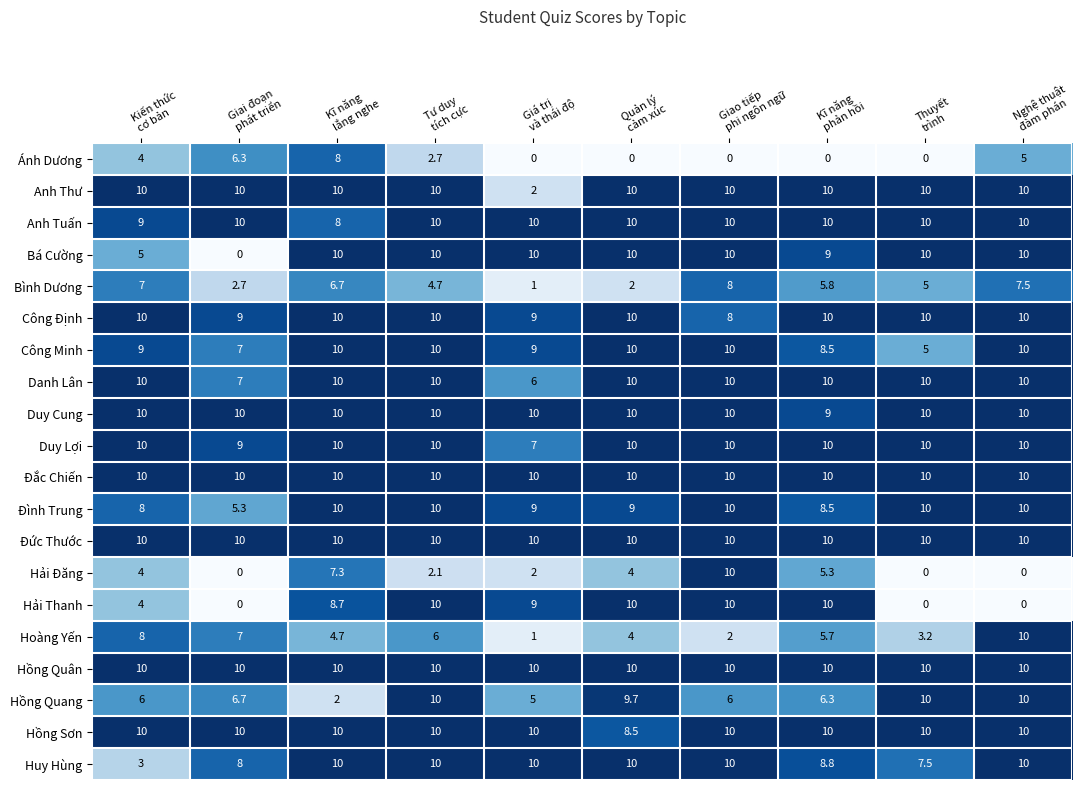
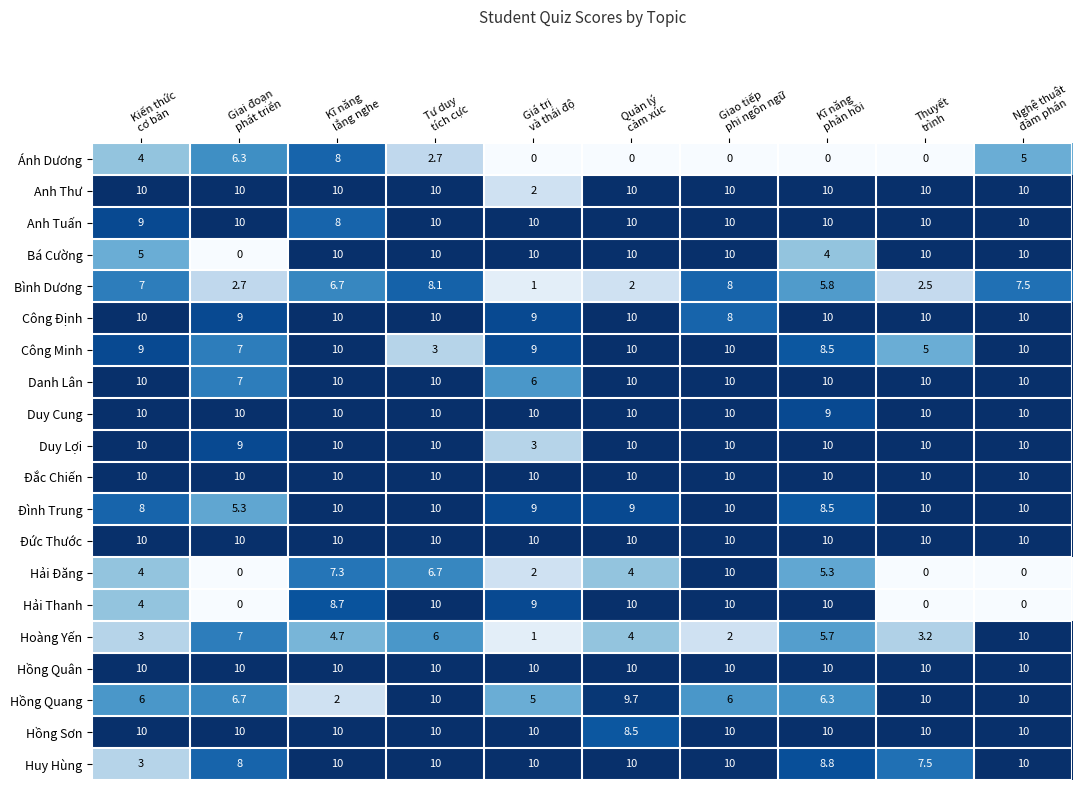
  {
    "Ánh Dương": {
      "Kiến thức cơ bản": 4,
      "Giai đoạn phát triển": 6.3,
      "Kĩ năng lắng nghe": 8,
      "Tư duy tích cực": 2.7,
      "Giá trị và thái độ": 0,
      "Quản lý cảm xúc": 0,
      "Giao tiếp phi ngôn ngữ": 0,
      "Kĩ năng phản hồi": 0,
      "Thuyết trình": 0,
      "Nghệ thuật đàm phán": 5
    },
    "Anh Thư": {
      "Kiến thức cơ bản": 10,
      "Giai đoạn phát triển": 10,
      "Kĩ năng lắng nghe": 10,
      "Tư duy tích cực": 10,
      "Giá trị và thái độ": 2,
      "Quản lý cảm xúc": 10,
      "Giao tiếp phi ngôn ngữ": 10,
      "Kĩ năng phản hồi": 10,
      "Thuyết trình": 10,
      "Nghệ thuật đàm phán": 10
    },
    "Anh Tuấn": {
      "Kiến thức cơ bản": 9,
      "Giai đoạn phát triển": 10,
      "Kĩ năng lắng nghe": 8,
      "Tư duy tích cực": 10,
      "Giá trị và thái độ": 10,
      "Quản lý cảm xúc": 10,
      "Giao tiếp phi ngôn ngữ": 10,
      "Kĩ năng phản hồi": 10,
      "Thuyết trình": 10,
      "Nghệ thuật đàm phán": 10
    },
    "Bá Cường": {
      "Kiến thức cơ bản": 5,
      "Giai đoạn phát triển": 0,
      "Kĩ năng lắng nghe": 10,
      "Tư duy tích cực": 10,
      "Giá trị và thái độ": 10,
      "Quản lý cảm xúc": 10,
      "Giao tiếp phi ngôn ngữ": 10,
-     "Kĩ năng phản hồi": 9,
+     "Kĩ năng phản hồi": 4,
      "Thuyết trình": 10,
      "Nghệ thuật đàm phán": 10
    },
    "Bình Dương": {
      "Kiến thức cơ bản": 7,
      "Giai đoạn phát triển": 2.7,
      "Kĩ năng lắng nghe": 6.7,
-     "Tư duy tích cực": 4.7,
+     "Tư duy tích cực": 8.1,
      "Giá trị và thái độ": 1,
      "Quản lý cảm xúc": 2,
      "Giao tiếp phi ngôn ngữ": 8,
      "Kĩ năng phản hồi": 5.8,
-     "Thuyết trình": 5,
+     "Thuyết trình": 2.5,
      "Nghệ thuật đàm phán": 7.5
    },
    "Công Định": {
      "Kiến thức cơ bản": 10,
      "Giai đoạn phát triển": 9,
      "Kĩ năng lắng nghe": 10,
      "Tư duy tích cực": 10,
      "Giá trị và thái độ": 9,
      "Quản lý cảm xúc": 10,
      "Giao tiếp phi ngôn ngữ": 8,
      "Kĩ năng phản hồi": 10,
      "Thuyết trình": 10,
      "Nghệ thuật đàm phán": 10
    },
    "Công Minh": {
      "Kiến thức cơ bản": 9,
      "Giai đoạn phát triển": 7,
      "Kĩ năng lắng nghe": 10,
-     "Tư duy tích cực": 10,
+     "Tư duy tích cực": 3,
      "Giá trị và thái độ": 9,
      "Quản lý cảm xúc": 10,
      "Giao tiếp phi ngôn ngữ": 10,
      "Kĩ năng phản hồi": 8.5,
      "Thuyết trình": 5,
      "Nghệ thuật đàm phán": 10
    },
    "Danh Lân": {
      "Kiến thức cơ bản": 10,
      "Giai đoạn phát triển": 7,
      "Kĩ năng lắng nghe": 10,
      "Tư duy tích cực": 10,
      "Giá trị và thái độ": 6,
      "Quản lý cảm xúc": 10,
      "Giao tiếp phi ngôn ngữ": 10,
      "Kĩ năng phản hồi": 10,
      "Thuyết trình": 10,
      "Nghệ thuật đàm phán": 10
    },
    "Duy Cung": {
      "Kiến thức cơ bản": 10,
      "Giai đoạn phát triển": 10,
      "Kĩ năng lắng nghe": 10,
      "Tư duy tích cực": 10,
      "Giá trị và thái độ": 10,
      "Quản lý cảm xúc": 10,
      "Giao tiếp phi ngôn ngữ": 10,
      "Kĩ năng phản hồi": 9,
      "Thuyết trình": 10,
      "Nghệ thuật đàm phán": 10
    },
    "Duy Lợi": {
      "Kiến thức cơ bản": 10,
      "Giai đoạn phát triển": 9,
      "Kĩ năng lắng nghe": 10,
      "Tư duy tích cực": 10,
-     "Giá trị và thái độ": 7,
+     "Giá trị và thái độ": 3,
      "Quản lý cảm xúc": 10,
      "Giao tiếp phi ngôn ngữ": 10,
      "Kĩ năng phản hồi": 10,
      "Thuyết trình": 10,
      "Nghệ thuật đàm phán": 10
    },
    "Đắc Chiến": {
      "Kiến thức cơ bản": 10,
      "Giai đoạn phát triển": 10,
      "Kĩ năng lắng nghe": 10,
      "Tư duy tích cực": 10,
      "Giá trị và thái độ": 10,
      "Quản lý cảm xúc": 10,
      "Giao tiếp phi ngôn ngữ": 10,
      "Kĩ năng phản hồi": 10,
      "Thuyết trình": 10,
      "Nghệ thuật đàm phán": 10
    },
    "Đình Trung": {
      "Kiến thức cơ bản": 8,
      "Giai đoạn phát triển": 5.3,
      "Kĩ năng lắng nghe": 10,
      "Tư duy tích cực": 10,
      "Giá trị và thái độ": 9,
      "Quản lý cảm xúc": 9,
      "Giao tiếp phi ngôn ngữ": 10,
      "Kĩ năng phản hồi": 8.5,
      "Thuyết trình": 10,
      "Nghệ thuật đàm phán": 10
    },
    "Đức Thước": {
      "Kiến thức cơ bản": 10,
      "Giai đoạn phát triển": 10,
      "Kĩ năng lắng nghe": 10,
      "Tư duy tích cực": 10,
      "Giá trị và thái độ": 10,
      "Quản lý cảm xúc": 10,
      "Giao tiếp phi ngôn ngữ": 10,
      "Kĩ năng phản hồi": 10,
      "Thuyết trình": 10,
      "Nghệ thuật đàm phán": 10
    },
    "Hải Đăng": {
      "Kiến thức cơ bản": 4,
      "Giai đoạn phát triển": 0,
      "Kĩ năng lắng nghe": 7.3,
-     "Tư duy tích cực": 2.1,
+     "Tư duy tích cực": 6.7,
      "Giá trị và thái độ": 2,
      "Quản lý cảm xúc": 4,
      "Giao tiếp phi ngôn ngữ": 10,
      "Kĩ năng phản hồi": 5.3,
      "Thuyết trình": 0,
      "Nghệ thuật đàm phán": 0
    },
    "Hải Thanh": {
      "Kiến thức cơ bản": 4,
      "Giai đoạn phát triển": 0,
      "Kĩ năng lắng nghe": 8.7,
      "Tư duy tích cực": 10,
      "Giá trị và thái độ": 9,
      "Quản lý cảm xúc": 10,
      "Giao tiếp phi ngôn ngữ": 10,
      "Kĩ năng phản hồi": 10,
      "Thuyết trình": 0,
      "Nghệ thuật đàm phán": 0
    },
    "Hoàng Yến": {
-     "Kiến thức cơ bản": 8,
+     "Kiến thức cơ bản": 3,
      "Giai đoạn phát triển": 7,
      "Kĩ năng lắng nghe": 4.7,
      "Tư duy tích cực": 6,
      "Giá trị và thái độ": 1,
      "Quản lý cảm xúc": 4,
      "Giao tiếp phi ngôn ngữ": 2,
      "Kĩ năng phản hồi": 5.7,
      "Thuyết trình": 3.2,
      "Nghệ thuật đàm phán": 10
    },
    "Hồng Quân": {
      "Kiến thức cơ bản": 10,
      "Giai đoạn phát triển": 10,
      "Kĩ năng lắng nghe": 10,
      "Tư duy tích cực": 10,
      "Giá trị và thái độ": 10,
      "Quản lý cảm xúc": 10,
      "Giao tiếp phi ngôn ngữ": 10,
      "Kĩ năng phản hồi": 10,
      "Thuyết trình": 10,
      "Nghệ thuật đàm phán": 10
    },
    "Hồng Quang": {
      "Kiến thức cơ bản": 6,
      "Giai đoạn phát triển": 6.7,
      "Kĩ năng lắng nghe": 2,
      "Tư duy tích cực": 10,
      "Giá trị và thái độ": 5,
      "Quản lý cảm xúc": 9.7,
      "Giao tiếp phi ngôn ngữ": 6,
      "Kĩ năng phản hồi": 6.3,
      "Thuyết trình": 10,
      "Nghệ thuật đàm phán": 10
    },
    "Hồng Sơn": {
      "Kiến thức cơ bản": 10,
      "Giai đoạn phát triển": 10,
      "Kĩ năng lắng nghe": 10,
      "Tư duy tích cực": 10,
      "Giá trị và thái độ": 10,
      "Quản lý cảm xúc": 8.5,
      "Giao tiếp phi ngôn ngữ": 10,
      "Kĩ năng phản hồi": 10,
      "Thuyết trình": 10,
      "Nghệ thuật đàm phán": 10
    },
    "Huy Hùng": {
      "Kiến thức cơ bản": 3,
      "Giai đoạn phát triển": 8,
      "Kĩ năng lắng nghe": 10,
      "Tư duy tích cực": 10,
      "Giá trị và thái độ": 10,
      "Quản lý cảm xúc": 10,
      "Giao tiếp phi ngôn ngữ": 10,
      "Kĩ năng phản hồi": 8.8,
      "Thuyết trình": 7.5,
      "Nghệ thuật đàm phán": 10
    }
  }
